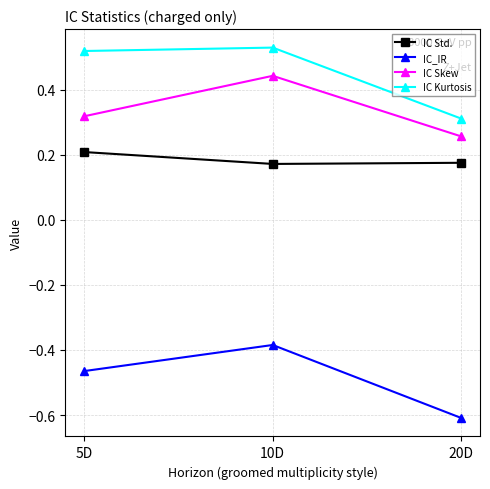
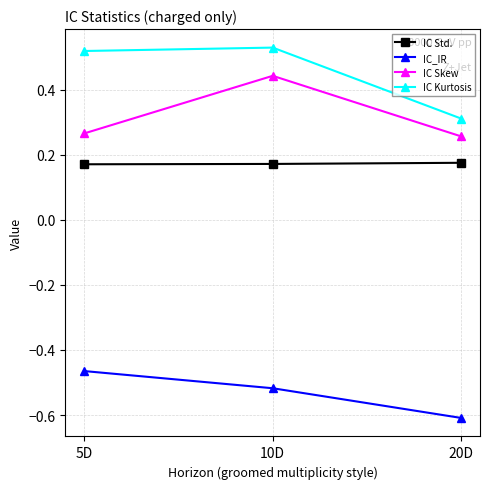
  {
    "IC Std.": {
-     "5D": 0.21,
+     "5D": 0.17,
      "10D": 0.17,
      "20D": 0.18
    },
    "IC_IR": {
      "5D": -0.46,
-     "10D": -0.38,
+     "10D": -0.52,
      "20D": -0.61
    },
    "IC Skew": {
-     "5D": 0.32,
+     "5D": 0.27,
      "10D": 0.44,
      "20D": 0.26
    },
    "IC Kurtosis": {
      "5D": 0.52,
      "10D": 0.53,
      "20D": 0.31
    }
  }
